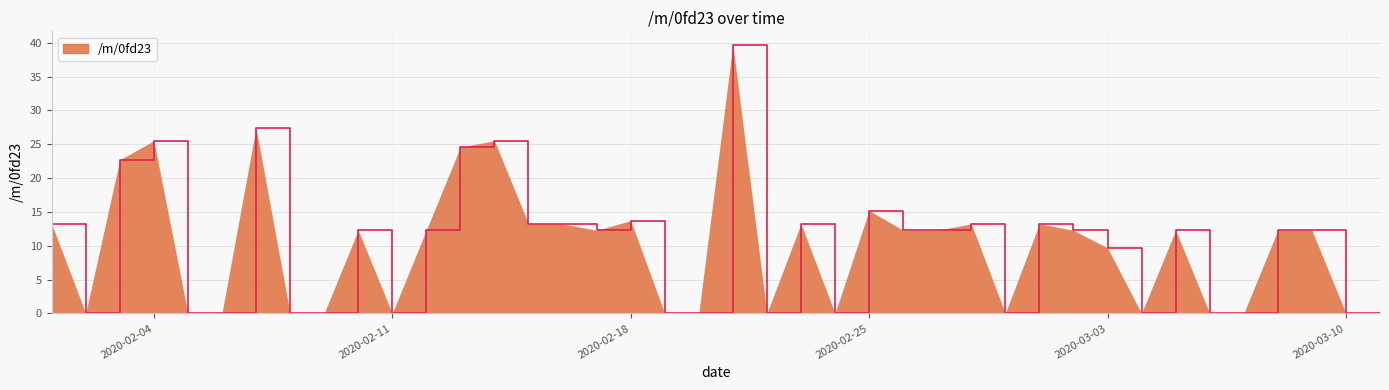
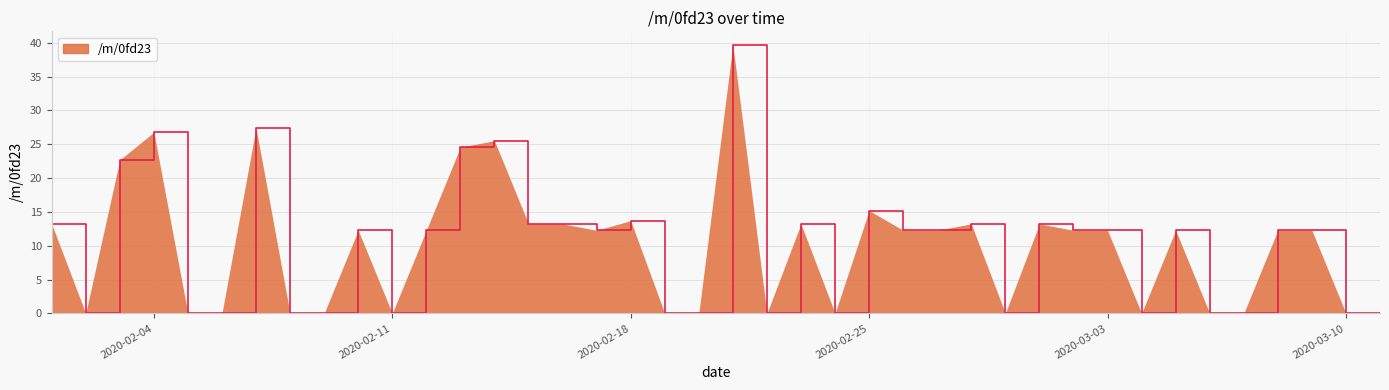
  {
-   "2020-02-04": 26,
+   "2020-02-04": 27,
    "2020-02-11": 0,
    "2020-02-18": 14,
    "2020-02-25": 15,
-   "2020-03-03": 10,
+   "2020-03-03": 12,
    "2020-03-10": 0
  }
